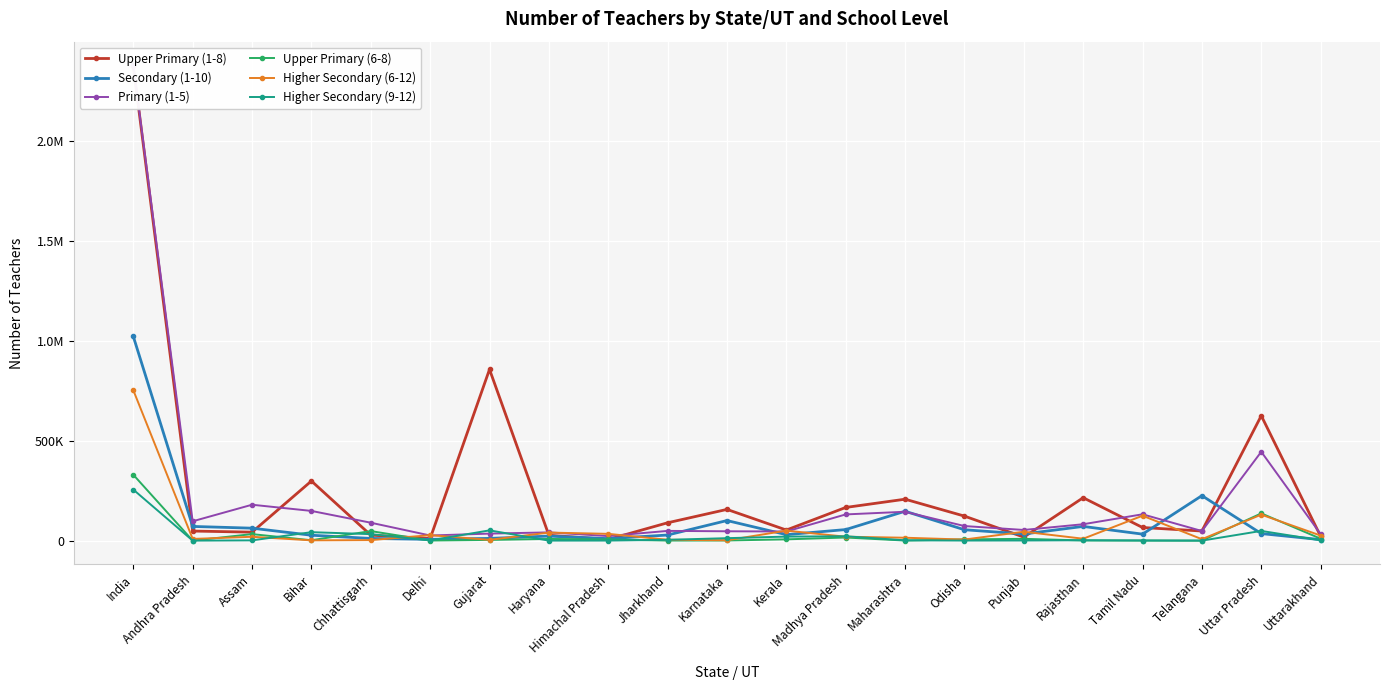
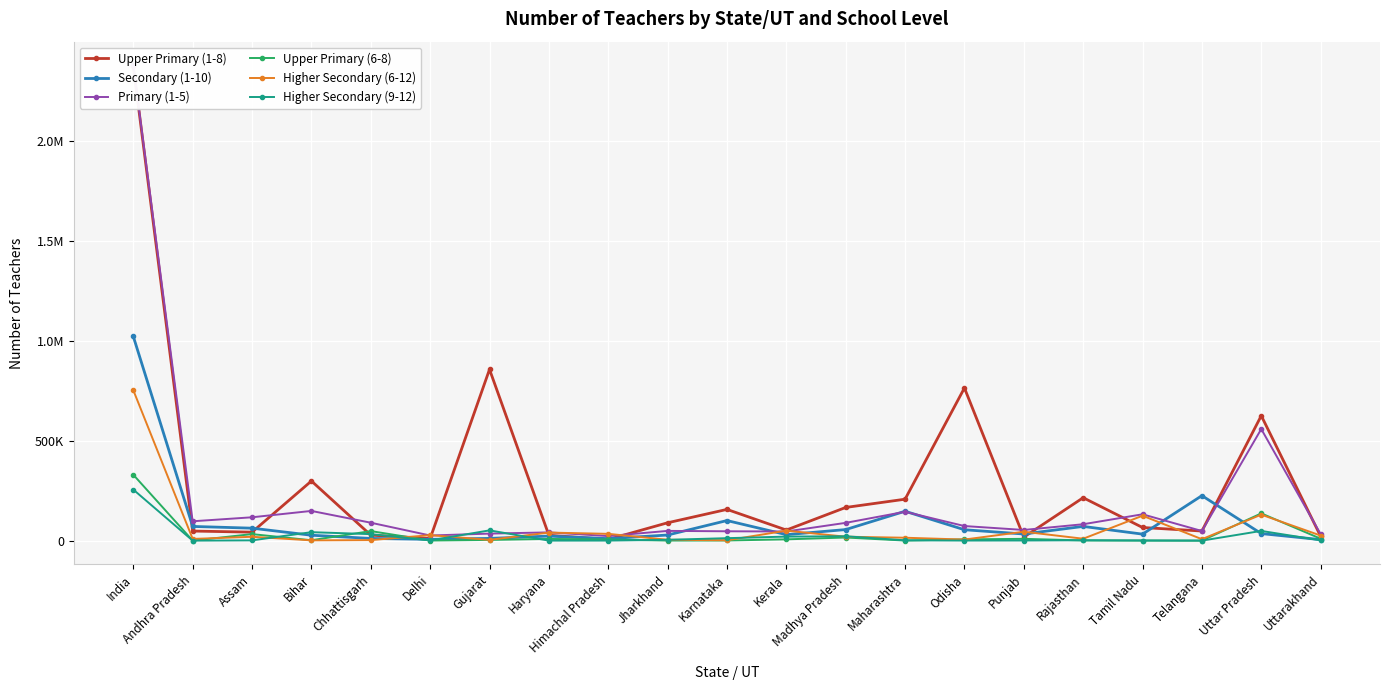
  {
    "Upper Primary (1-8)": {
      "Andhra Pradesh": 50000,
      "Bihar": 300000,
      "Gujarat": 860000,
      "Jharkhand": 90000,
      "Karnataka": 160000,
      "Madhya Pradesh": 170000,
      "Maharashtra": 210000,
-     "Odisha": 120000,
+     "Odisha": 760000,
      "Rajasthan": 210000,
      "Tamil Nadu": 70000,
      "Uttar Pradesh": 630000
    },
    "Secondary (1-10)": {
      "India": 1020000,
      "Andhra Pradesh": 70000,
      "Assam": 60000,
      "Bihar": 30000,
      "Jharkhand": 30000,
      "Karnataka": 100000,
      "Madhya Pradesh": 60000,
      "Odisha": 50000,
      "Tamil Nadu": 30000,
      "Telangana": 230000,
      "Uttar Pradesh": 40000
    },
    "Primary (1-5)": {
      "Andhra Pradesh": 100000,
-     "Assam": 180000,
+     "Assam": 120000,
      "Bihar": 150000,
      "Chhattisgarh": 90000,
      "Gujarat": 40000,
      "Jharkhand": 50000,
      "Karnataka": 50000,
-     "Madhya Pradesh": 130000,
+     "Madhya Pradesh": 90000,
      "Odisha": 70000,
-     "Uttar Pradesh": 450000
+     "Uttar Pradesh": 560000
    },
    "Higher Secondary (6-12)": {
      "India": 750000,
      "Assam": 20000,
      "Maharashtra": 10000
    }
  }
